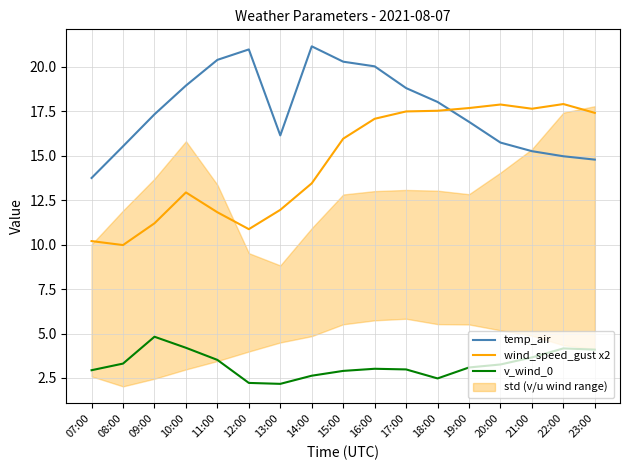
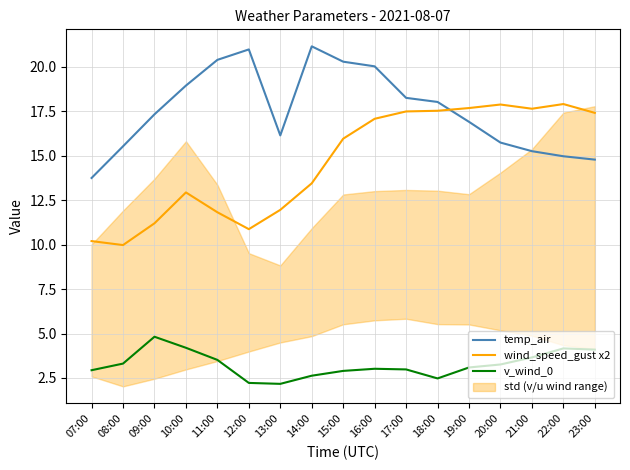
  {
    "temp_air": {
      "07:00": 13.8,
      "08:00": 15.5,
      "09:00": 17.3,
      "10:00": 19.0,
      "11:00": 20.4,
      "12:00": 21.0,
      "13:00": 16.1,
      "14:00": 21.2,
      "15:00": 20.3,
      "16:00": 20.0,
-     "17:00": 18.8,
+     "17:00": 18.3,
      "18:00": 18.0,
      "19:00": 16.9,
      "20:00": 15.7,
      "22:00": 15.0,
      "23:00": 14.8
    },
    "v_wind_0": {
      "07:00": 2.9,
      "08:00": 3.3,
      "09:00": 4.8,
      "10:00": 4.2,
      "11:00": 3.5,
      "12:00": 2.2,
      "13:00": 2.2,
      "14:00": 2.6,
      "15:00": 2.9,
      "16:00": 3.0,
      "17:00": 3.0,
      "18:00": 2.5
    }
  }
